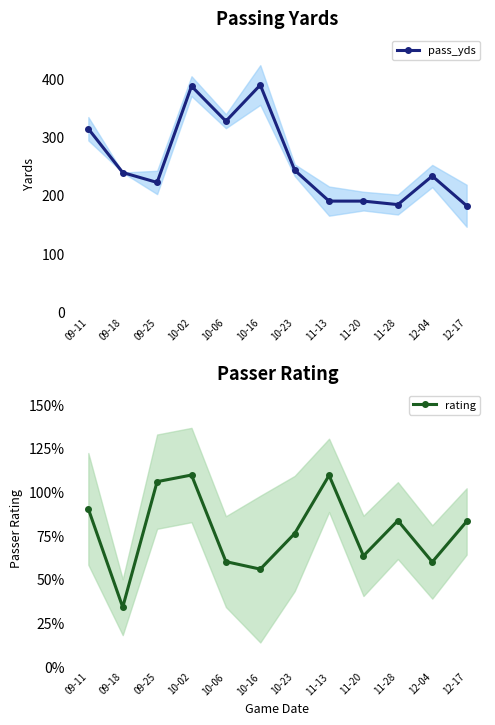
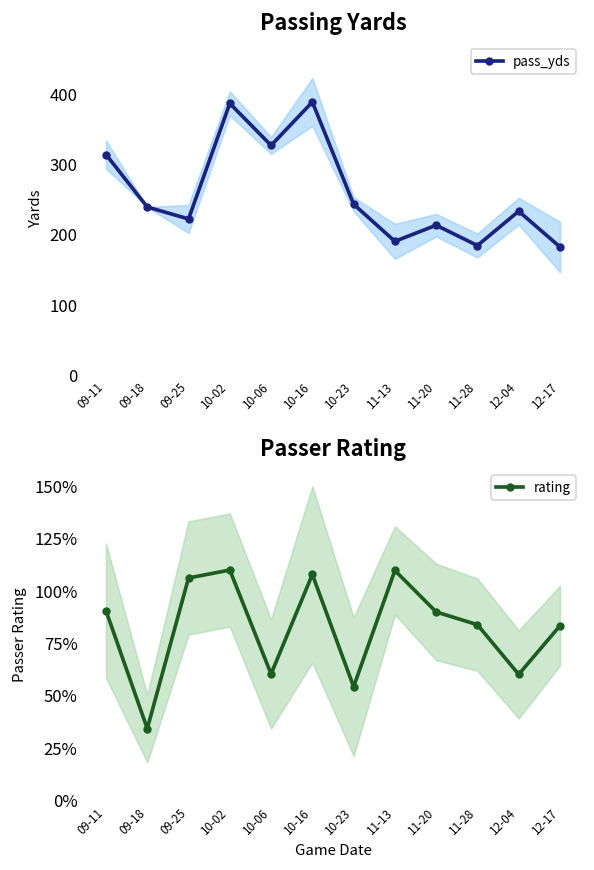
  {
    "Passing Yards": {
      "pass_yds": {
        "09-11": "310",
        "09-25": "220",
        "10-02": "390",
        "10-06": "330",
        "10-16": "390",
        "10-23": "240",
        "11-13": "190",
-       "11-20": "190",
+       "11-20": "210",
        "11-28": "180",
        "12-04": "230",
        "12-17": "180"
      }
    },
    "Passer Rating": {
      "rating": {
        "09-11": "90%",
        "09-18": "34%",
        "09-25": "106%",
        "10-02": "110%",
        "10-06": "60%",
-       "10-16": "56%",
-       "10-23": "76%",
+       "10-16": "108%",
+       "10-23": "54%",
        "11-13": "110%",
-       "11-20": "63%",
+       "11-20": "90%",
        "11-28": "84%",
        "12-04": "60%",
        "12-17": "83%"
      }
    }
  }
